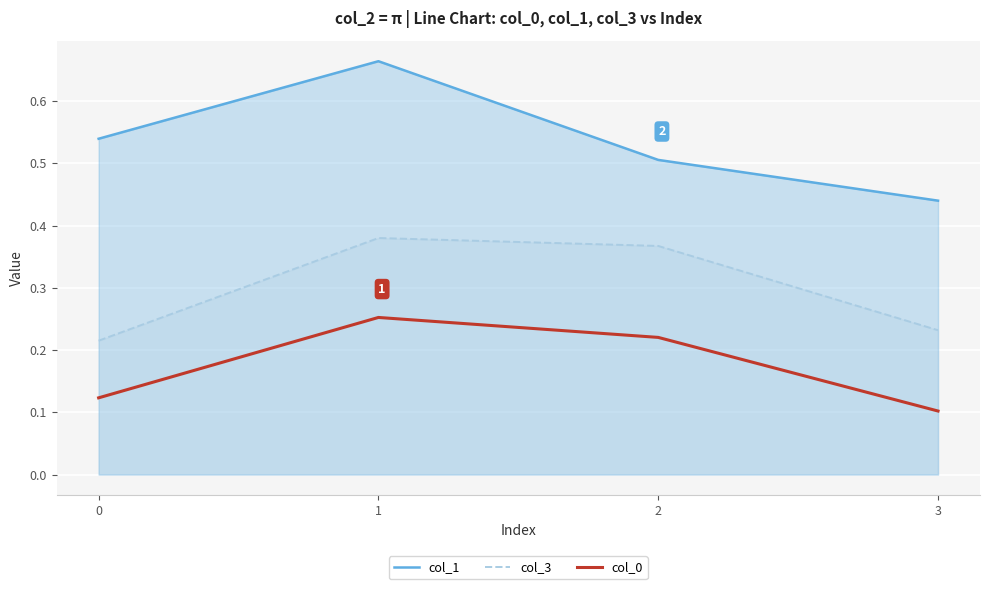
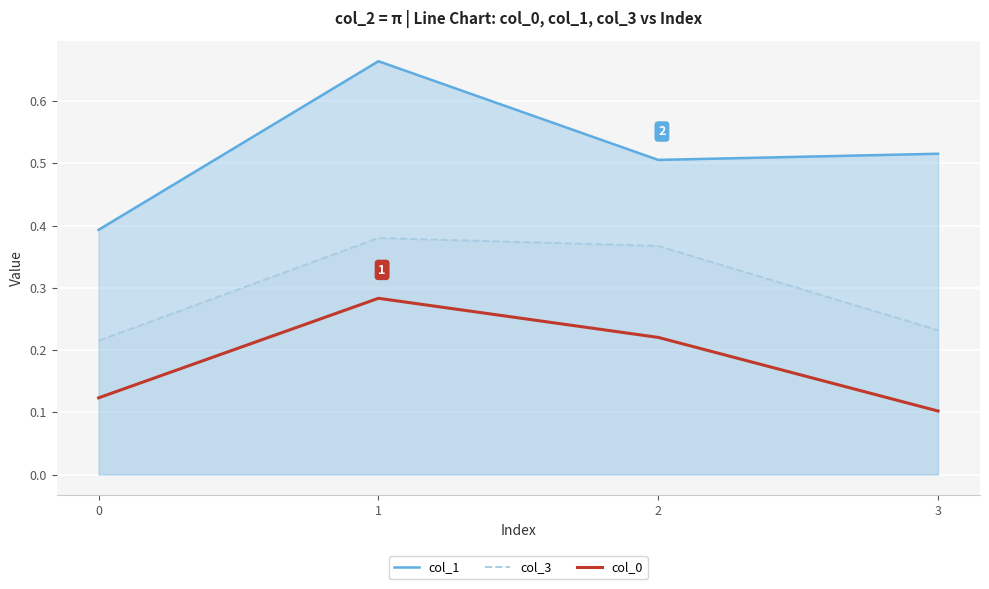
  {
    "col_1": {
-     "0": 0.54,
+     "0": 0.39,
      "1": 0.66,
-     "3": 0.44
+     "3": 0.52
    },
    "col_3": {
      "0": 0.22,
      "1": 0.38,
      "2": 0.37,
      "3": 0.23
    },
    "col_0": {
      "0": 0.12,
-     "1": 0.25,
+     "1": 0.28,
      "2": 0.22,
      "3": 0.10
    }
  }
